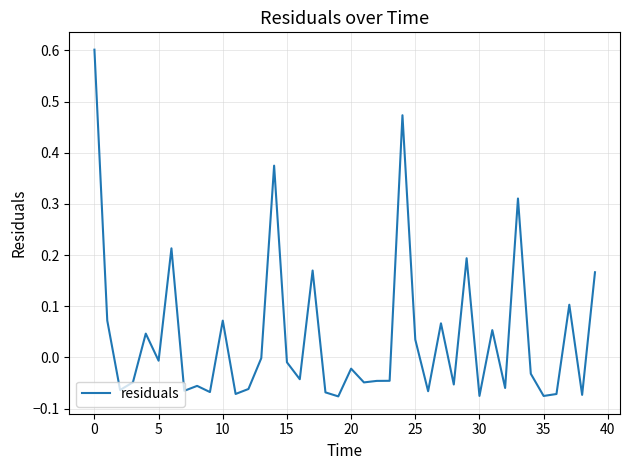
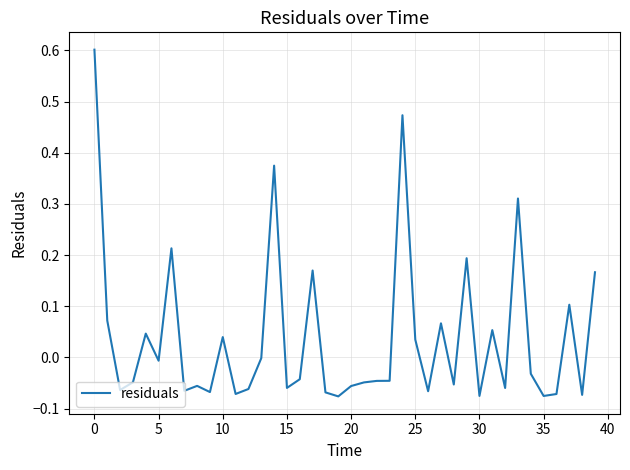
  {
    "0": 0.60,
    "5": -0.01,
-   "10": 0.07,
-   "15": -0.01,
-   "20": -0.02,
+   "10": 0.04,
+   "15": -0.06,
+   "20": -0.06,
    "25": 0.03,
    "30": -0.08,
    "35": -0.08
  }
